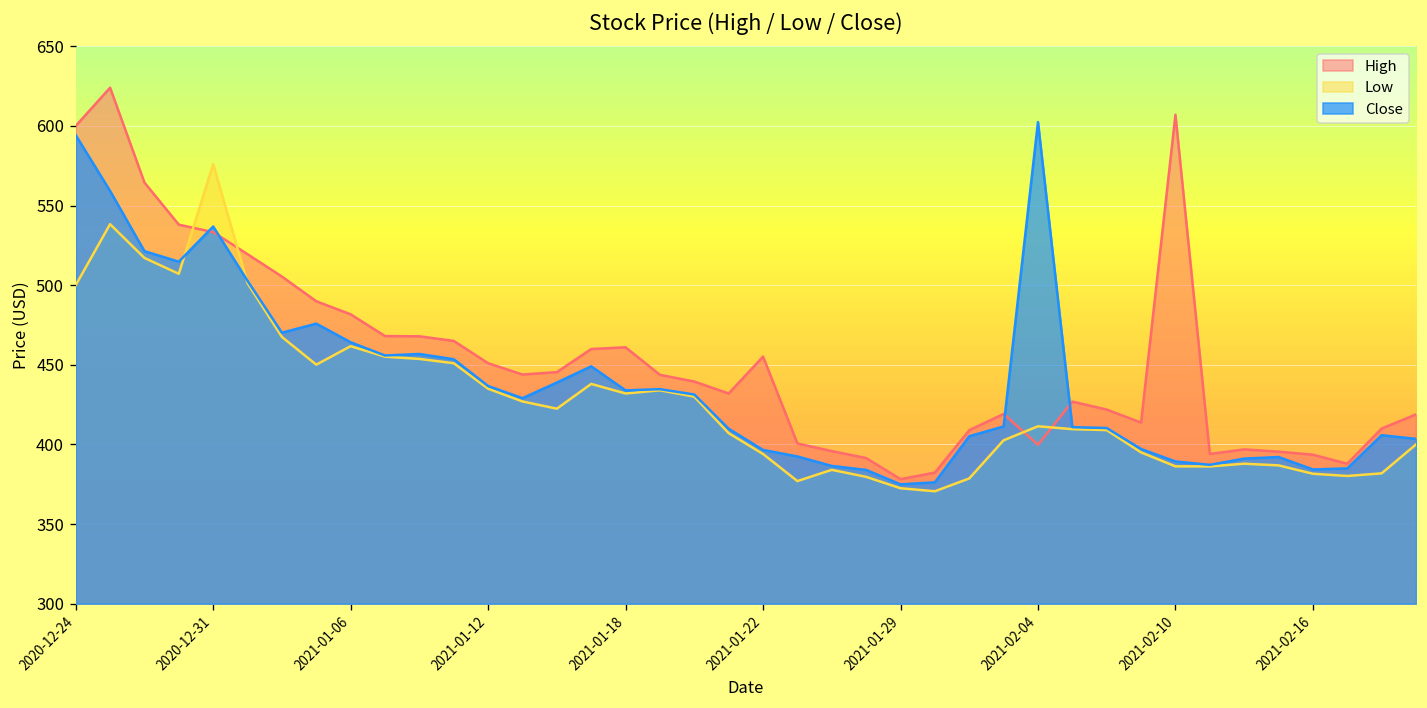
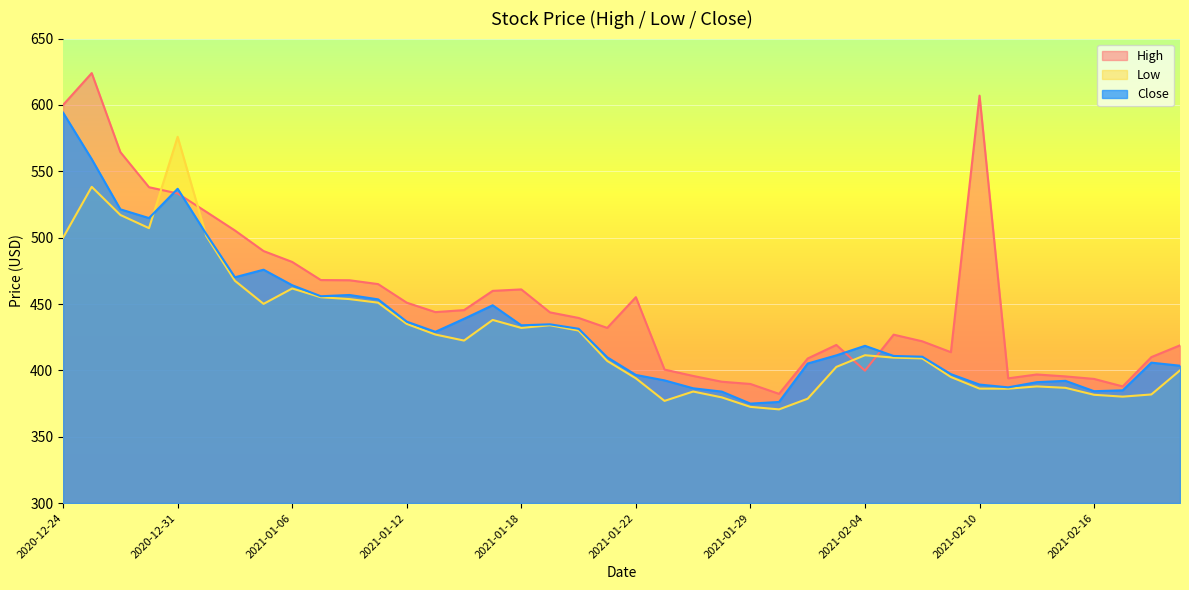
  {
    "High": {
      "2020-12-24": 600,
      "2020-12-31": 533,
      "2021-01-06": 482,
      "2021-01-12": 451,
      "2021-01-18": 461,
      "2021-01-22": 455,
-     "2021-01-29": 378,
+     "2021-01-29": 390,
      "2021-02-04": 400,
      "2021-02-10": 607,
      "2021-02-16": 394
    },
    "Low": {
      "2020-12-24": 500,
      "2020-12-31": 576,
      "2021-01-06": 462,
      "2021-01-18": 432,
      "2021-01-22": 394,
      "2021-01-29": 373,
      "2021-02-04": 411,
      "2021-02-10": 386,
      "2021-02-16": 382
    },
    "Close": {
      "2020-12-24": 594,
      "2020-12-31": 537,
      "2021-01-06": 464,
      "2021-01-18": 434,
      "2021-01-22": 397,
      "2021-01-29": 375,
-     "2021-02-04": 602,
+     "2021-02-04": 419,
      "2021-02-10": 389,
      "2021-02-16": 384
    }
  }
